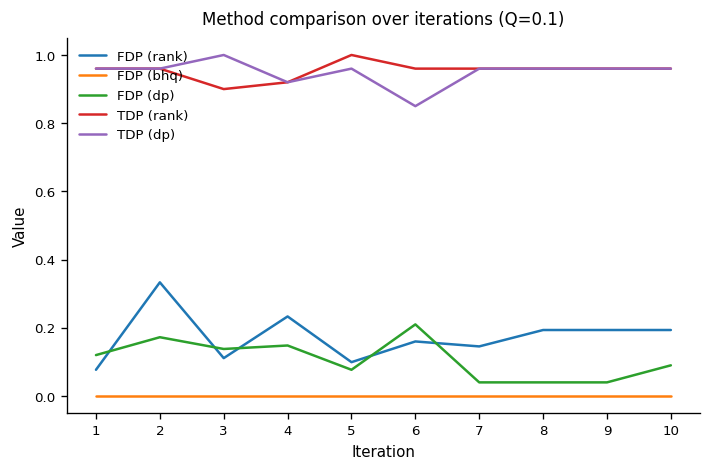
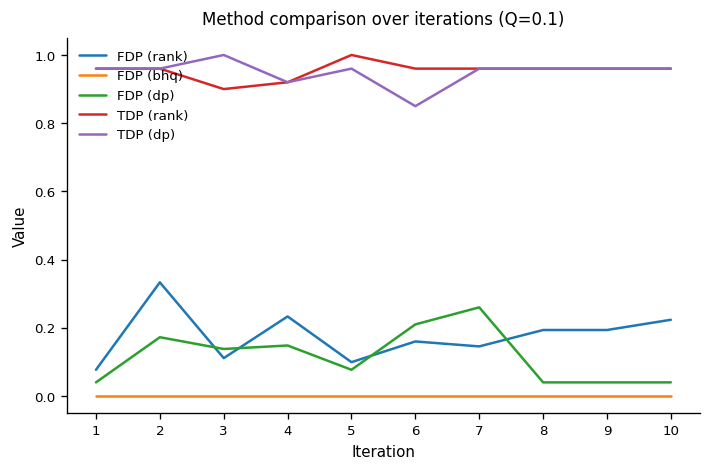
  {
    "FDP (rank)": {
      "1": 0.08,
      "2": 0.33,
      "3": 0.11,
      "4": 0.23,
      "5": 0.10,
      "6": 0.16,
      "7": 0.15,
      "8": 0.19,
      "9": 0.19,
-     "10": 0.19
+     "10": 0.22
    },
    "FDP (bhq)": {
      "1": 0.00,
      "2": 0.00,
      "3": 0.00,
      "4": 0.00,
      "5": 0.00,
      "6": 0.00,
      "7": 0.00,
      "8": 0.00,
      "9": 0.00,
      "10": 0.00
    },
    "FDP (dp)": {
-     "1": 0.12,
+     "1": 0.04,
      "2": 0.17,
      "3": 0.14,
      "4": 0.15,
      "5": 0.08,
      "6": 0.21,
-     "7": 0.04,
+     "7": 0.26,
      "8": 0.04,
      "9": 0.04,
-     "10": 0.09
+     "10": 0.04
    },
    "TDP (rank)": {
      "3": 0.90,
      "5": 1.00,
      "6": 0.96
    },
    "TDP (dp)": {
      "3": 1.00,
      "5": 0.96,
      "6": 0.85
    }
  }
